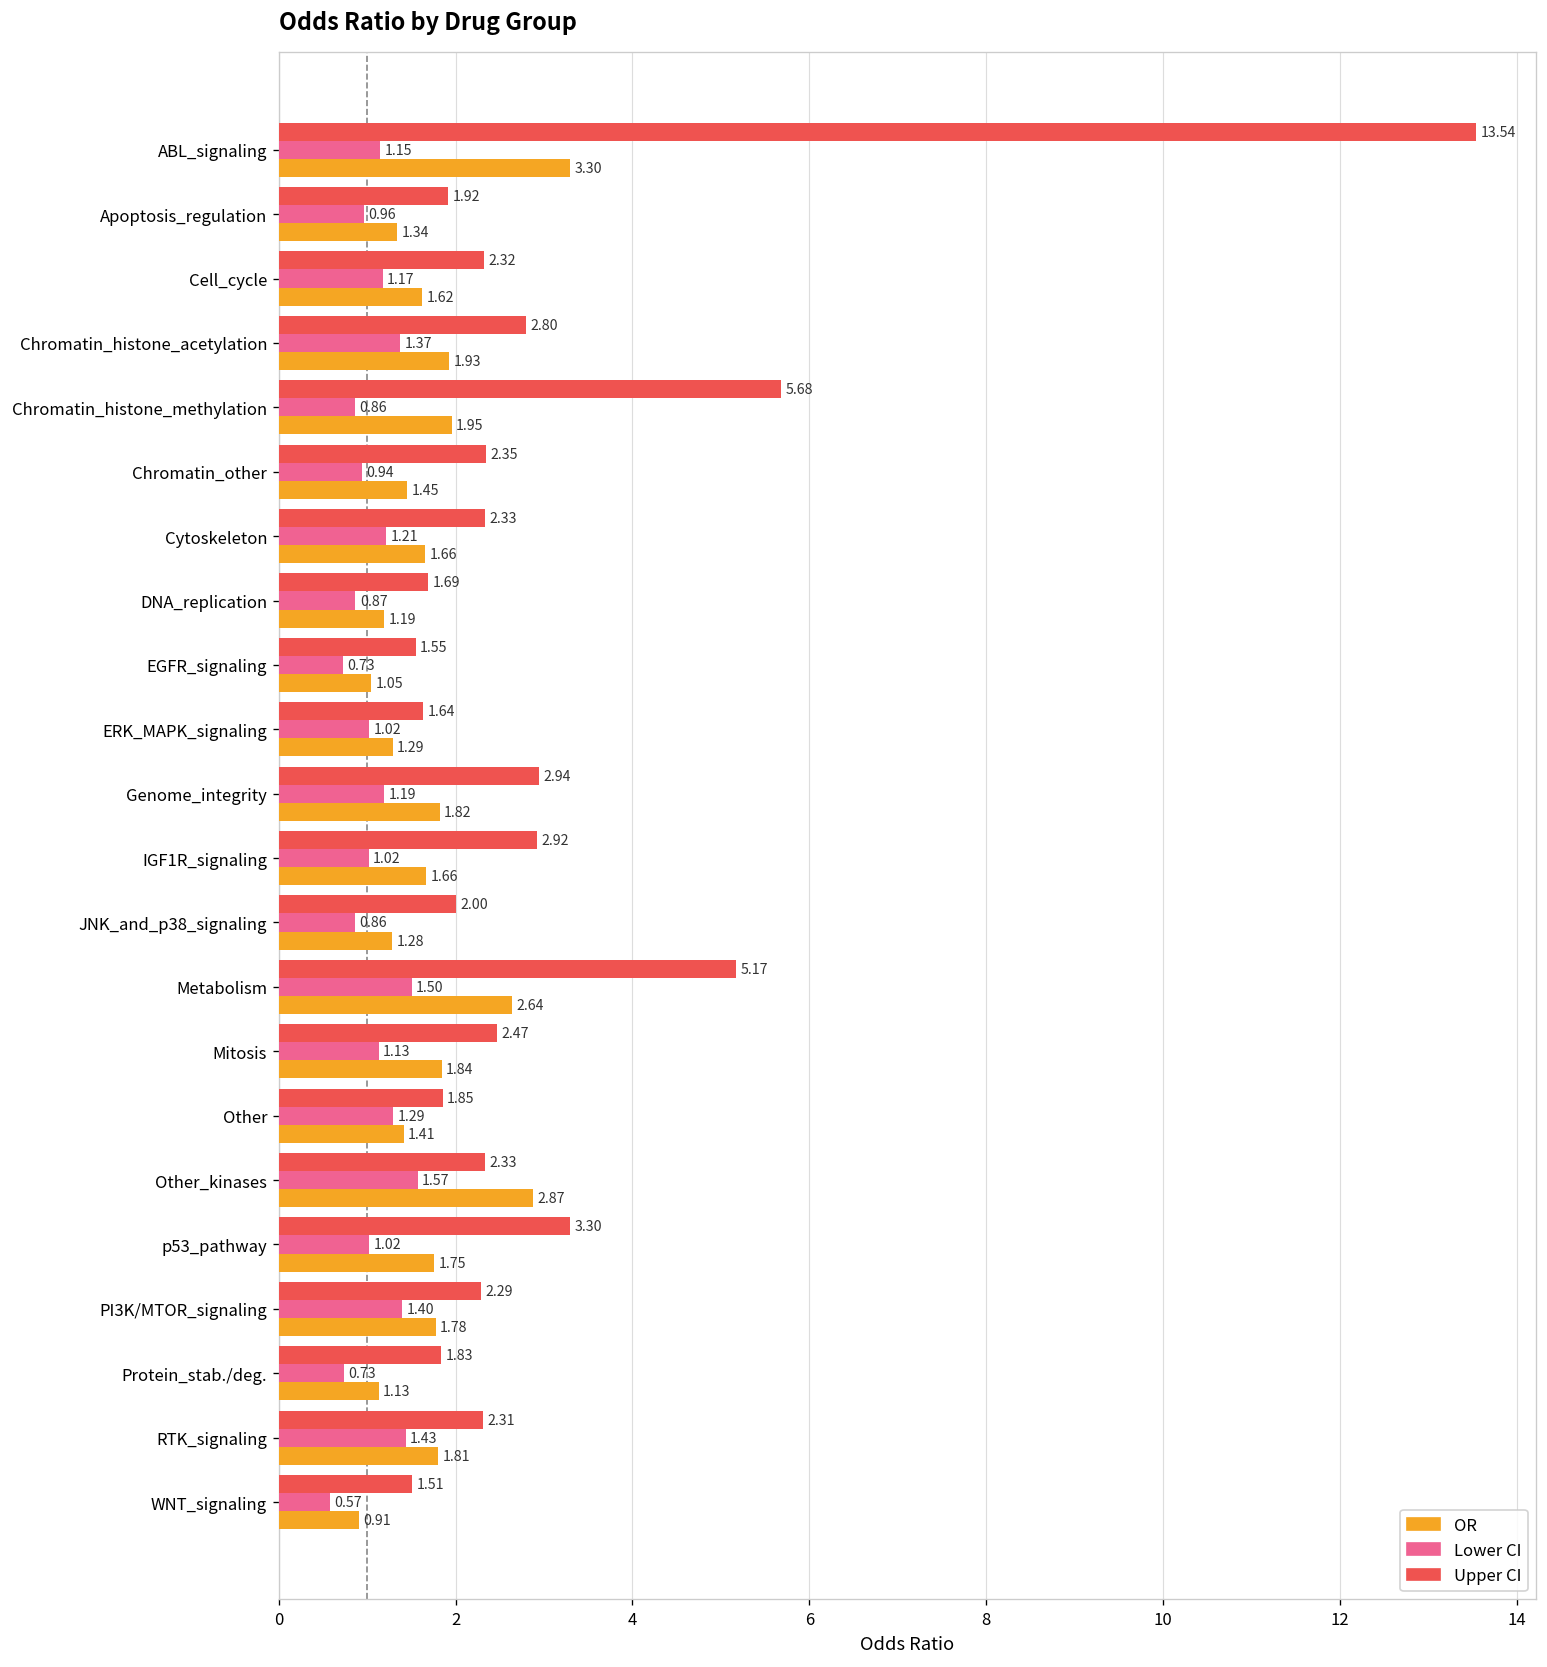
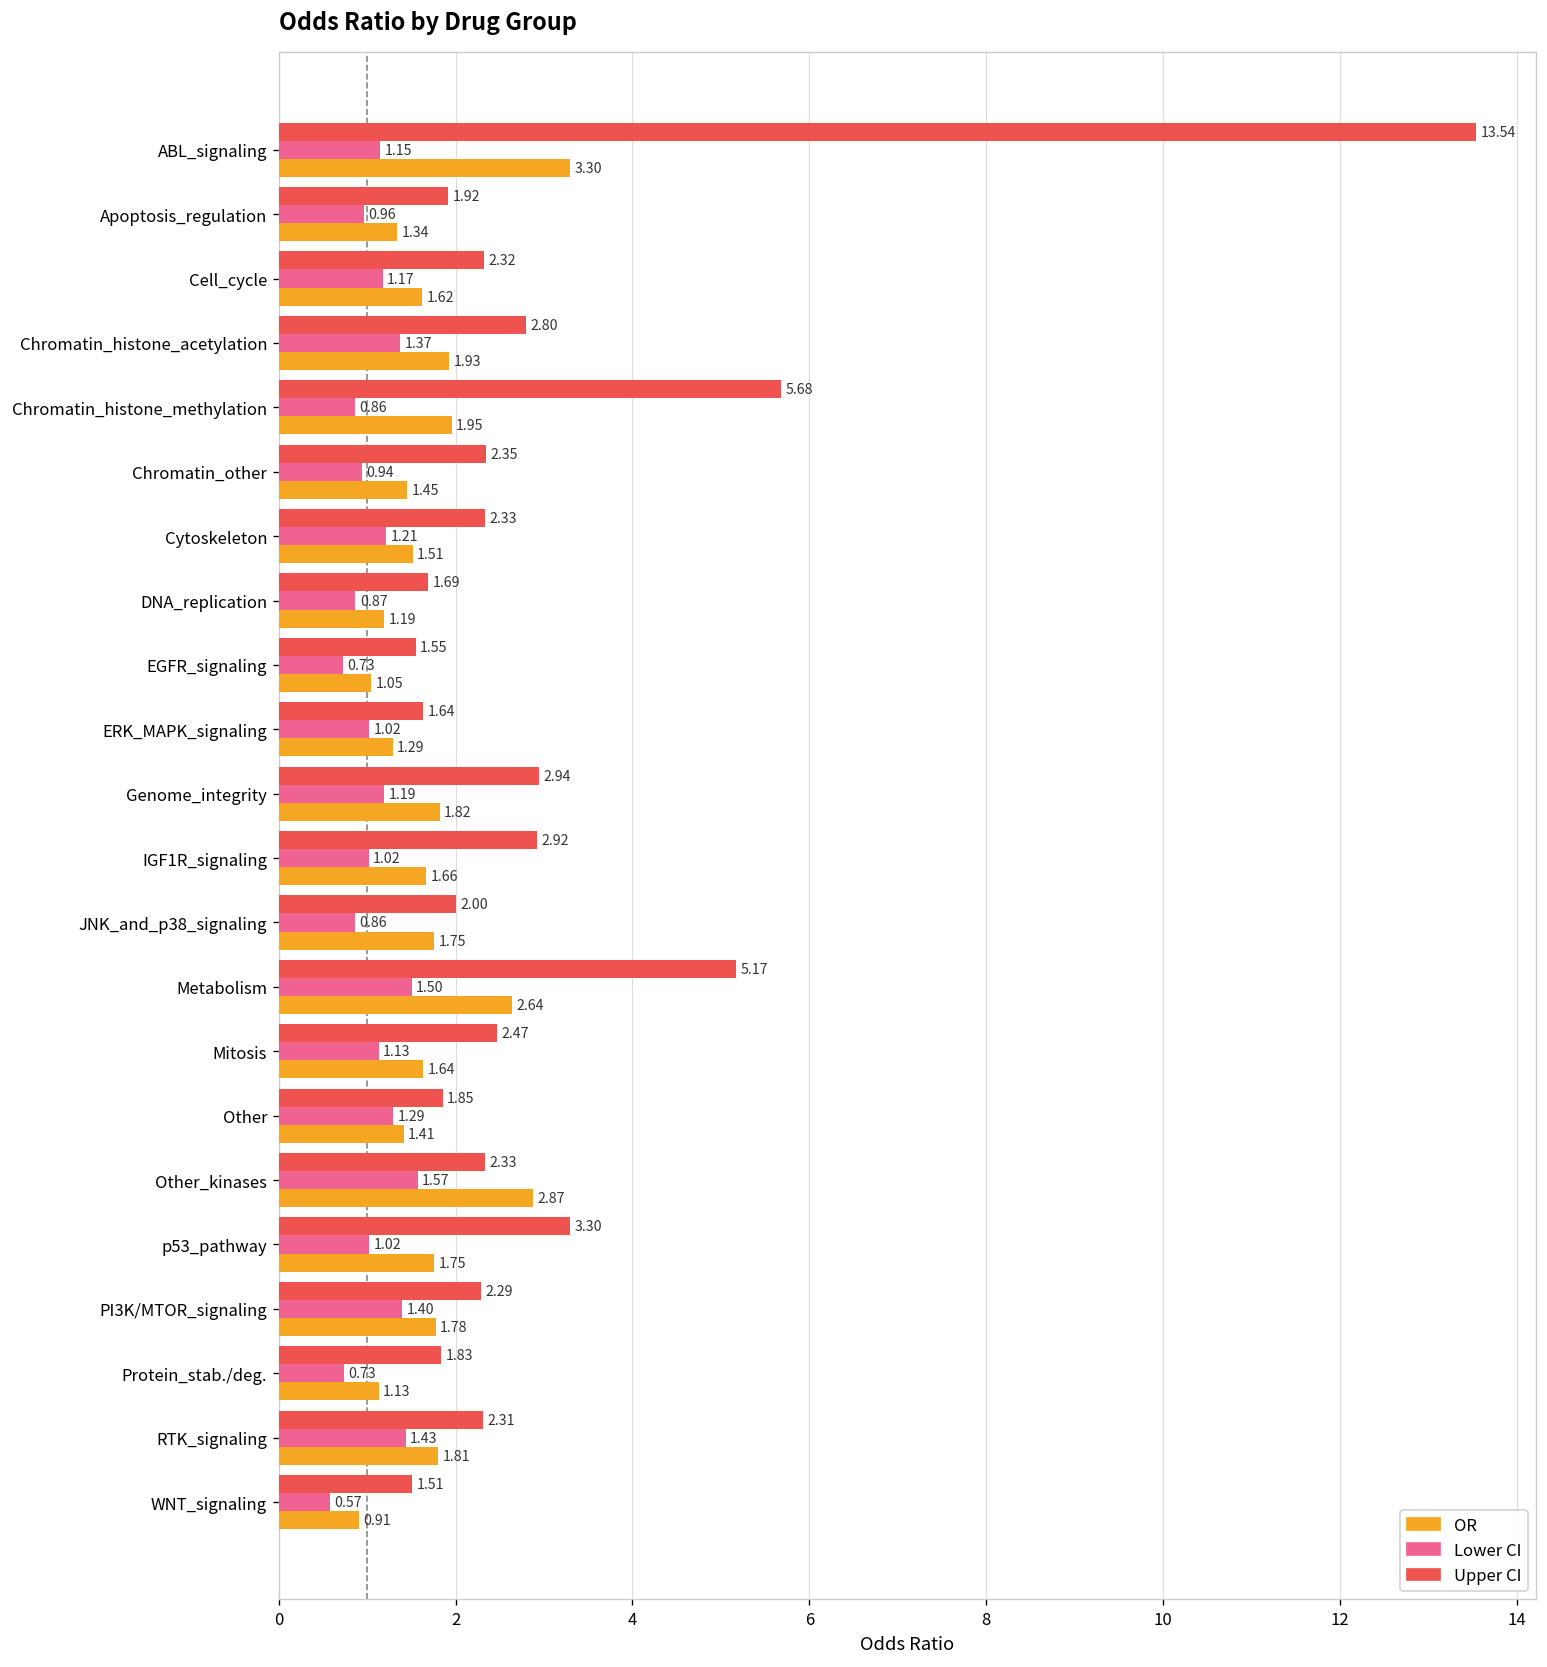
  {
    "OR": {
      "ABL_signaling": 3.30,
      "Apoptosis_regulation": 1.34,
      "Cell_cycle": 1.62,
      "Chromatin_histone_acetylation": 1.93,
      "Chromatin_histone_methylation": 1.95,
      "Chromatin_other": 1.45,
-     "Cytoskeleton": 1.66,
+     "Cytoskeleton": 1.51,
      "DNA_replication": 1.19,
      "EGFR_signaling": 1.05,
      "ERK_MAPK_signaling": 1.29,
      "Genome_integrity": 1.82,
      "IGF1R_signaling": 1.66,
-     "JNK_and_p38_signaling": 1.28,
+     "JNK_and_p38_signaling": 1.75,
      "Metabolism": 2.64,
-     "Mitosis": 1.84,
+     "Mitosis": 1.64,
      "Other": 1.41,
      "Other_kinases": 2.87,
      "p53_pathway": 1.75,
      "PI3K/MTOR_signaling": 1.78,
      "Protein_stab./deg.": 1.13,
      "RTK_signaling": 1.81,
      "WNT_signaling": 0.91
    }
  }
